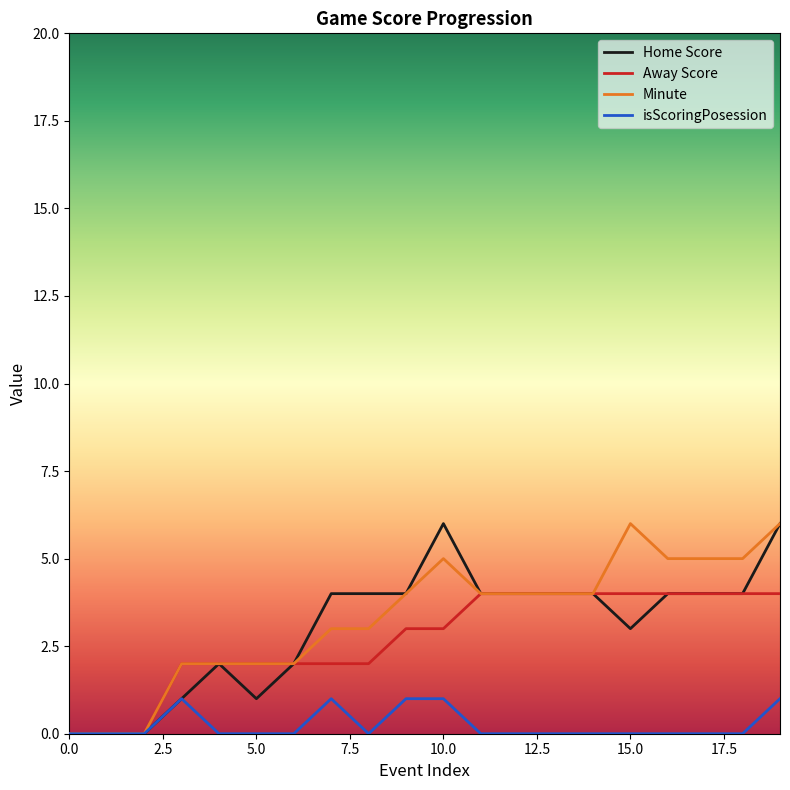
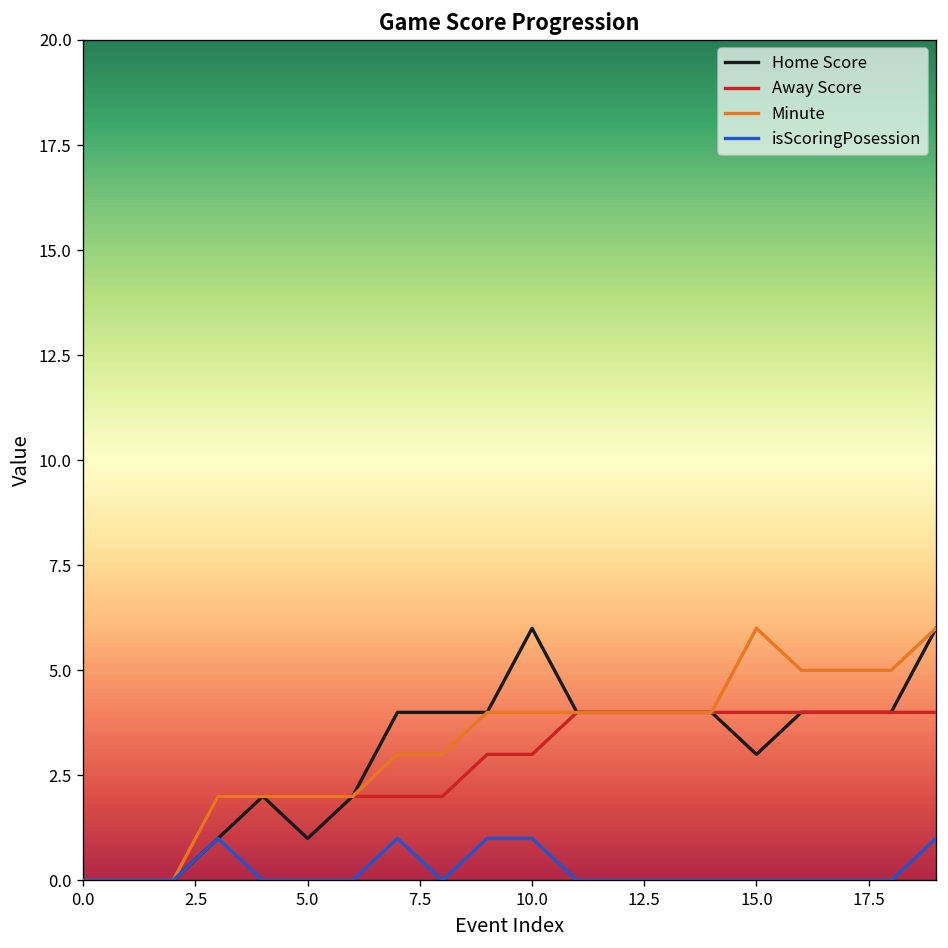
  {
    "Home Score": {
      "5.0": 1,
      "10.0": 6,
      "15.0": 3
    },
    "Away Score": {
      "10.0": 3,
      "15.0": 4
    },
    "Minute": {
-     "10.0": 5,
+     "10.0": 4,
      "15.0": 6
    },
    "isScoringPosession": {
      "5.0": 0,
      "10.0": 1,
      "15.0": 0
    }
  }
